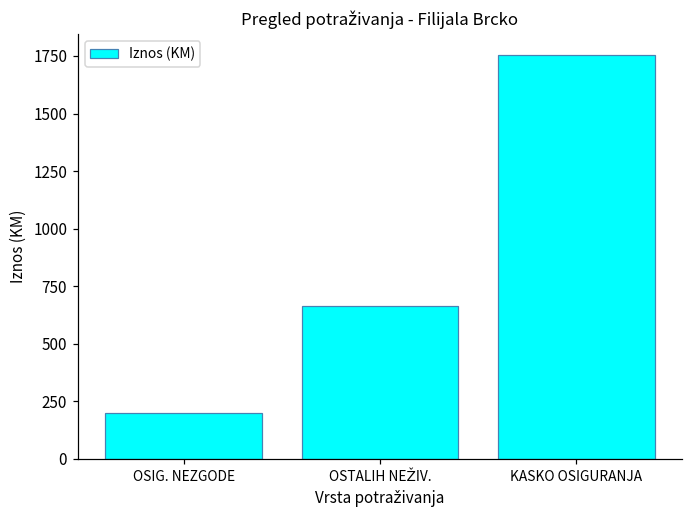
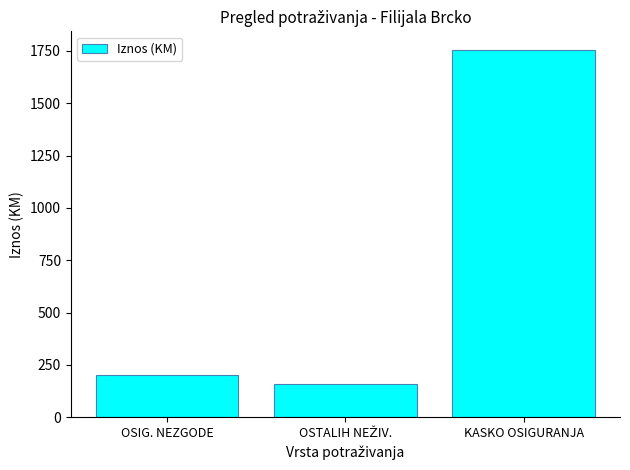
  {
    "OSIG. NEZGODE": 200,
-   "OSTALIH NEŽIV.": 660,
+   "OSTALIH NEŽIV.": 160,
    "KASKO OSIGURANJA": 1760
  }
